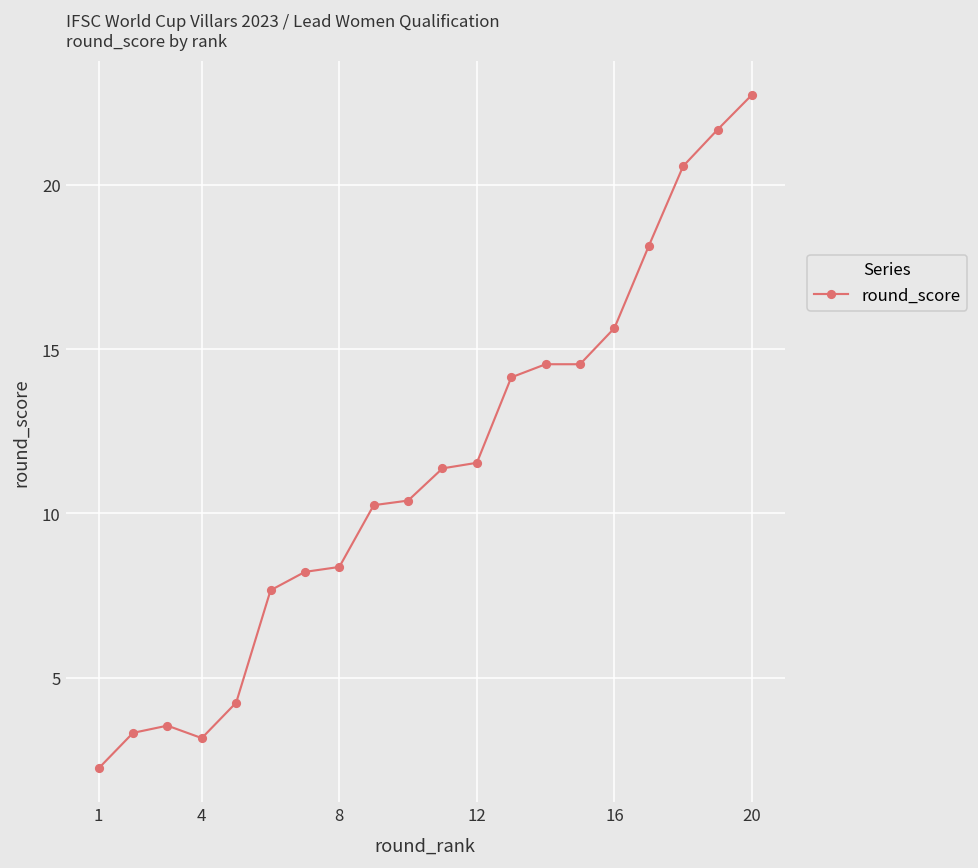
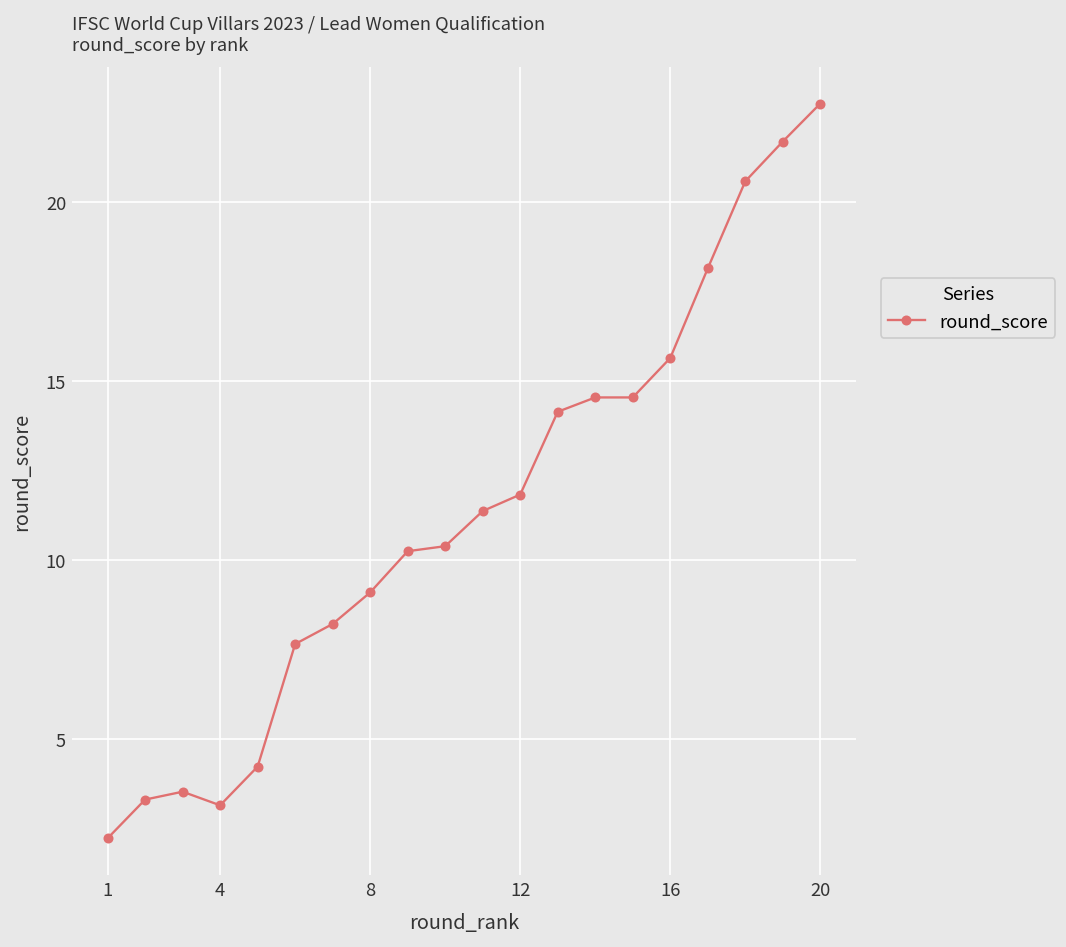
  {
    "1": 2.2,
    "4": 3.2,
-   "8": 8.4,
-   "12": 11.5,
+   "8": 9.1,
+   "12": 11.8,
    "16": 15.6,
    "20": 22.7
  }
